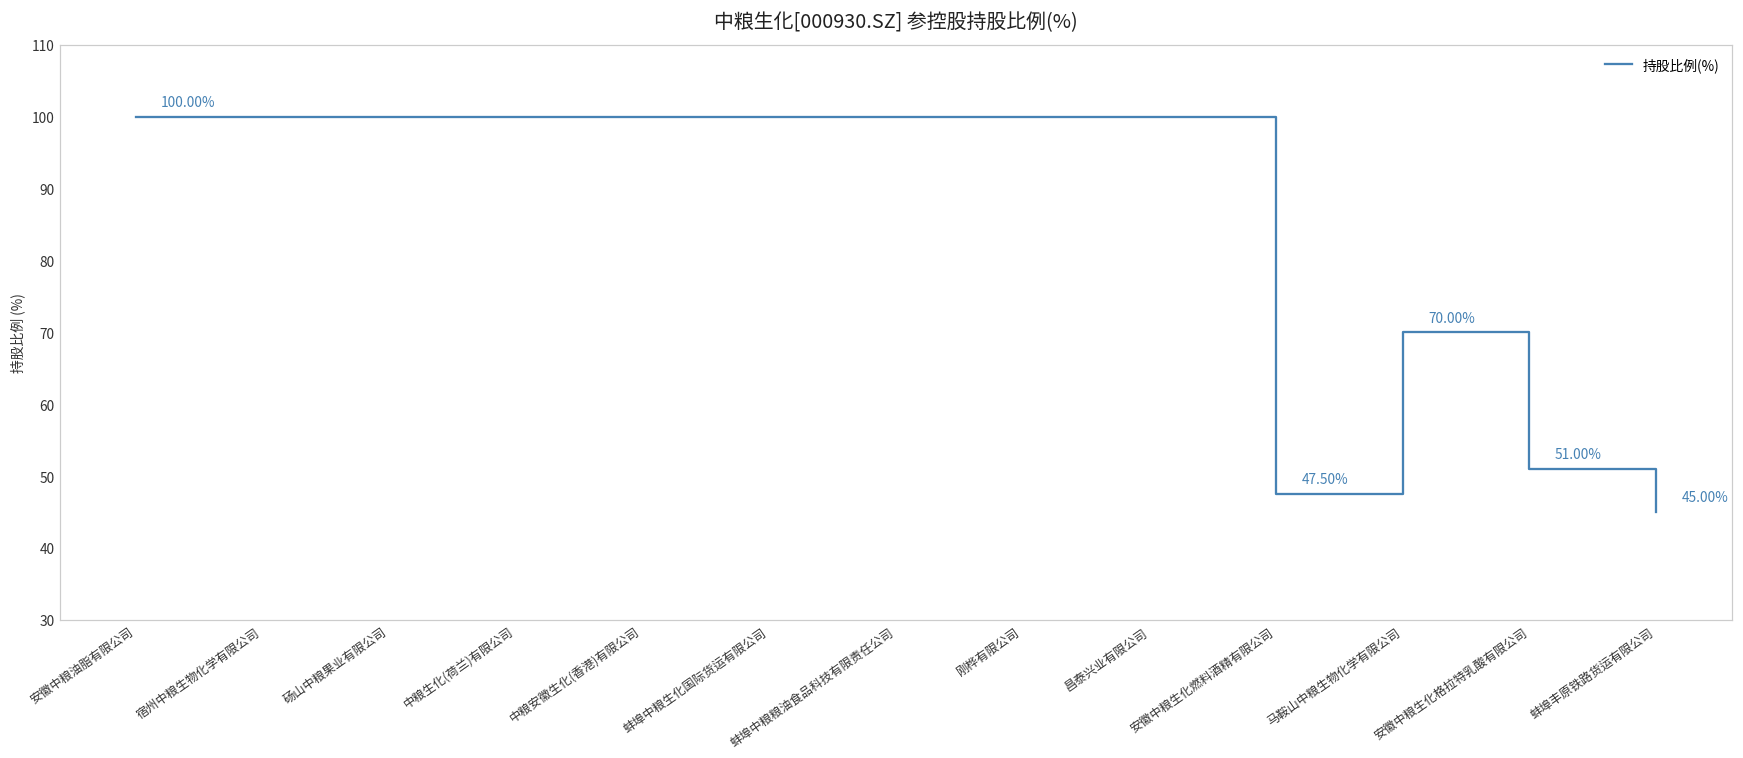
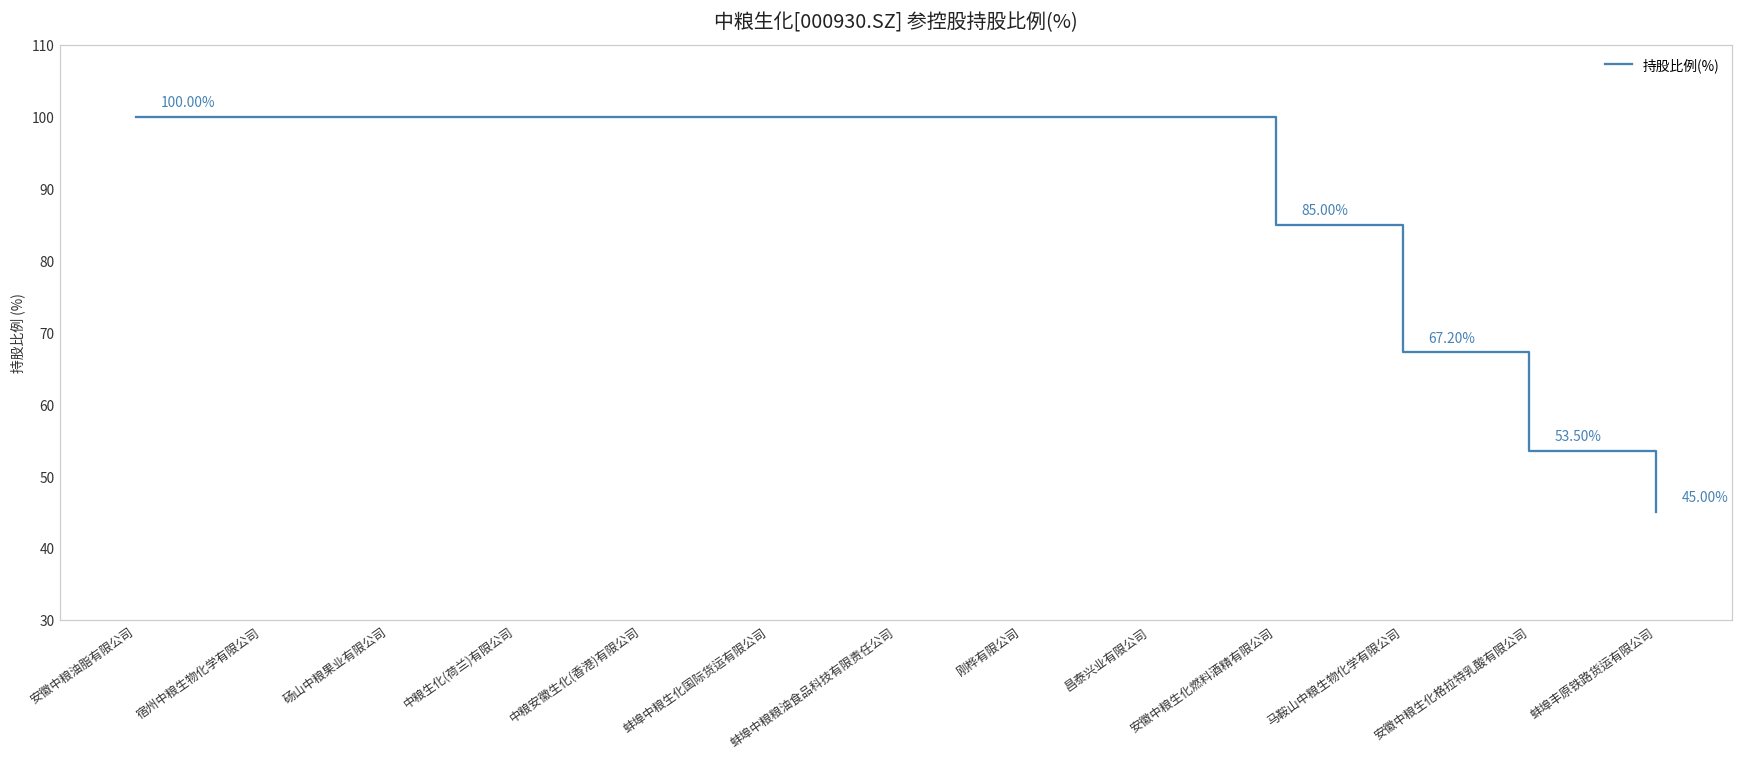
  {
    "安徽中粮油脂有限公司": "100.00%",
-   "安徽中粮生化燃料酒精有限公司": "47.50%",
-   "马鞍山中粮生物化学有限公司": "70.00%",
-   "安徽中粮生化格拉特乳酸有限公司": "51.00%",
+   "安徽中粮生化燃料酒精有限公司": "85.00%",
+   "马鞍山中粮生物化学有限公司": "67.20%",
+   "安徽中粮生化格拉特乳酸有限公司": "53.50%",
    "蚌埠丰原铁路货运有限公司": "45.00%"
  }
